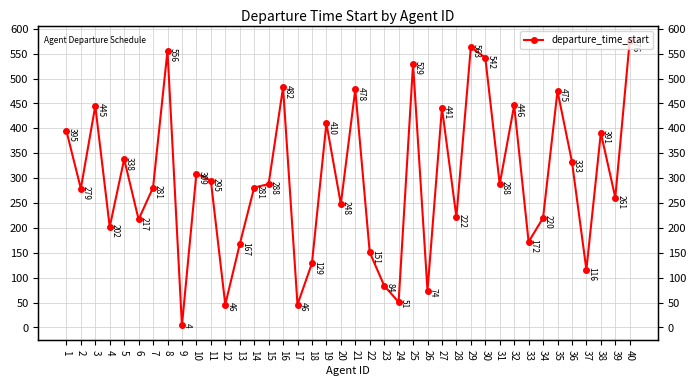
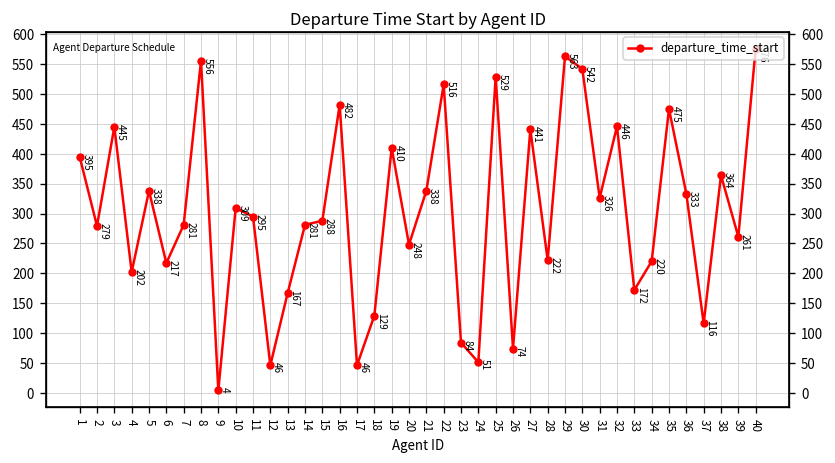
  {
    "1": 395,
    "2": 279,
    "3": 445,
    "4": 202,
    "5": 338,
    "6": 217,
    "7": 281,
    "8": 556,
    "9": 4,
    "10": 309,
    "11": 295,
    "12": 46,
    "13": 167,
    "14": 281,
    "15": 288,
    "16": 482,
    "17": 46,
    "18": 129,
    "19": 410,
    "20": 248,
-   "21": 478,
-   "22": 151,
+   "21": 338,
+   "22": 516,
    "23": 84,
    "24": 51,
    "25": 529,
    "26": 74,
    "27": 441,
    "28": 222,
    "29": 563,
    "30": 542,
-   "31": 288,
+   "31": 326,
    "32": 446,
    "33": 172,
    "34": 220,
    "35": 475,
    "36": 333,
    "37": 116,
-   "38": 391,
+   "38": 364,
    "39": 261
  }
